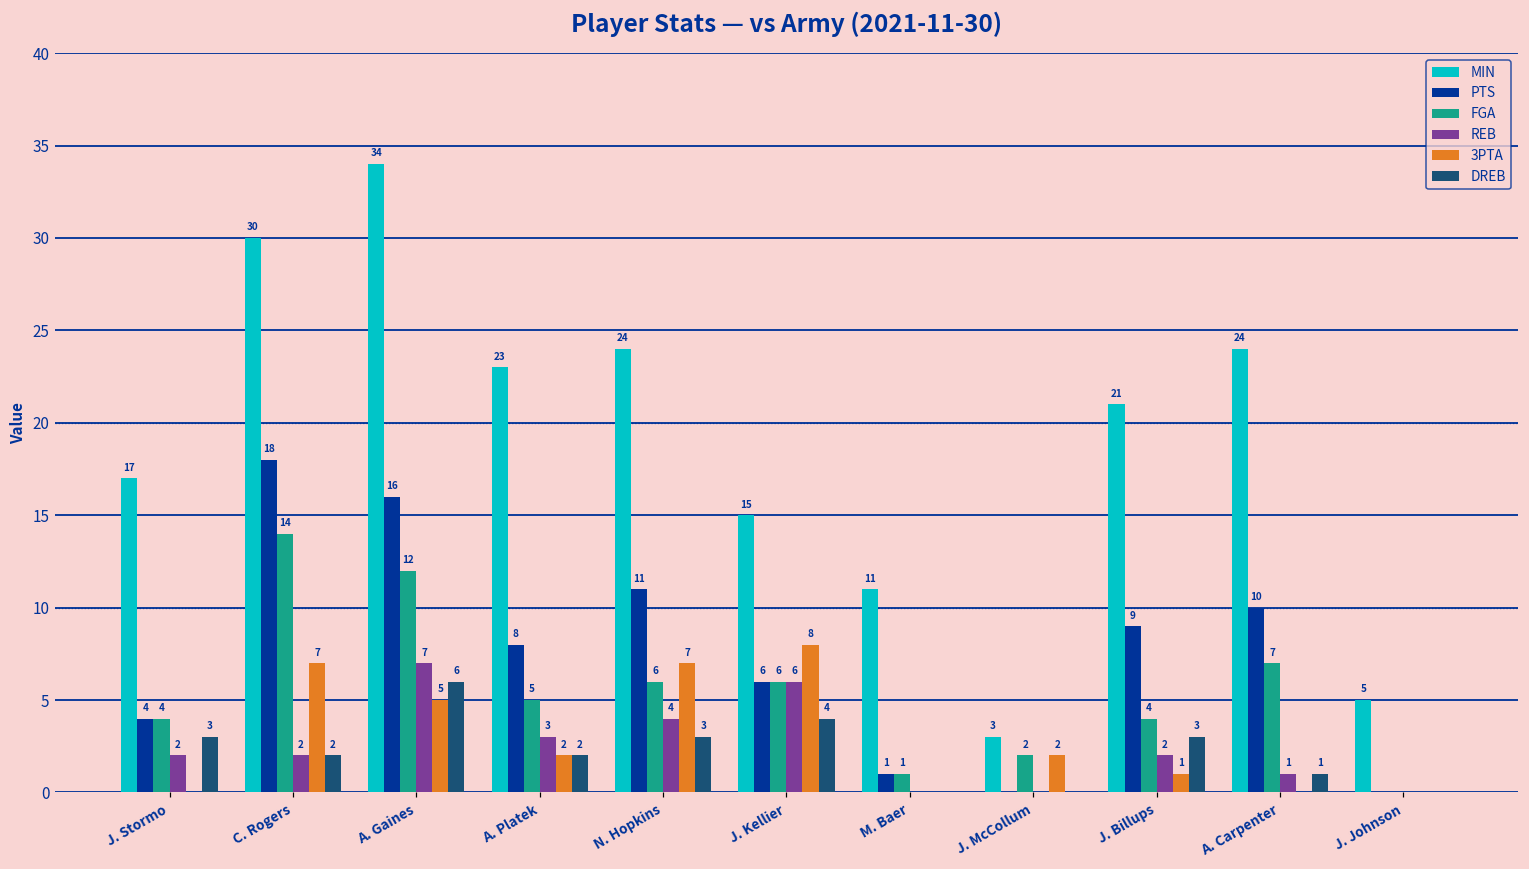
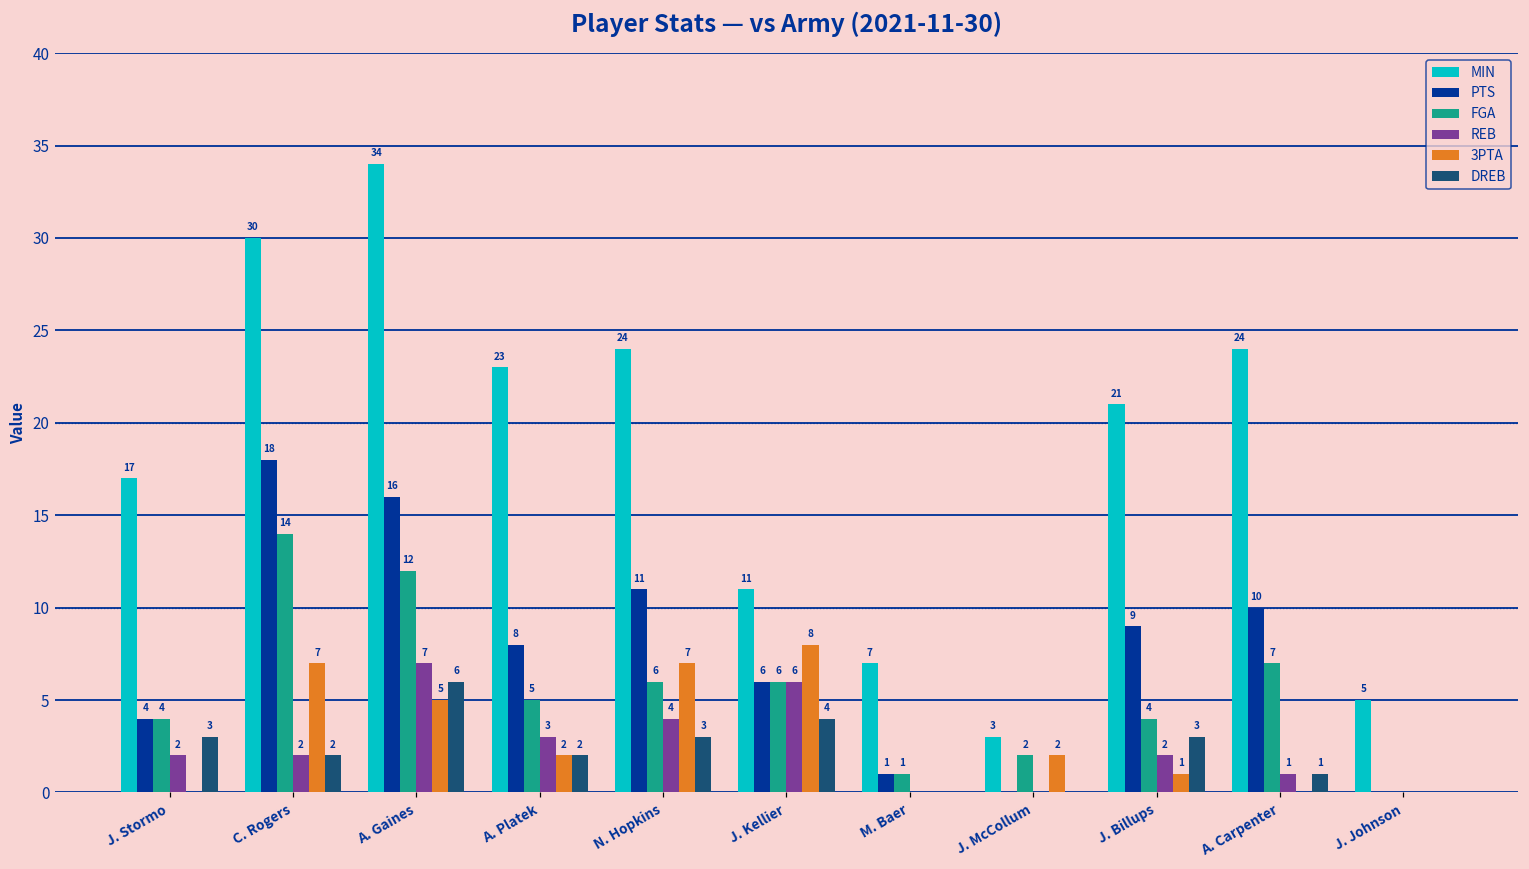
  {
    "MIN": {
      "J. Stormo": 17,
      "C. Rogers": 30,
      "A. Gaines": 34,
      "A. Platek": 23,
      "N. Hopkins": 24,
-     "J. Kellier": 15,
-     "M. Baer": 11,
+     "J. Kellier": 11,
+     "M. Baer": 7,
      "J. McCollum": 3,
      "J. Billups": 21,
      "A. Carpenter": 24,
      "J. Johnson": 5
    },
    "FGA": {
      "J. Stormo": 4,
      "C. Rogers": 14,
      "A. Gaines": 12,
      "A. Platek": 5,
      "N. Hopkins": 6,
      "J. Kellier": 6,
      "M. Baer": 1,
      "J. McCollum": 2,
      "J. Billups": 4,
      "A. Carpenter": 7
    },
    "REB": {
      "J. Stormo": 2,
      "C. Rogers": 2,
      "A. Gaines": 7,
      "A. Platek": 3,
      "N. Hopkins": 4,
      "J. Kellier": 6,
      "J. Billups": 2,
      "A. Carpenter": 1
    },
    "3PTA": {
      "C. Rogers": 7,
      "A. Gaines": 5,
      "A. Platek": 2,
      "N. Hopkins": 7,
      "J. Kellier": 8,
      "J. McCollum": 2,
      "J. Billups": 1
    }
  }
